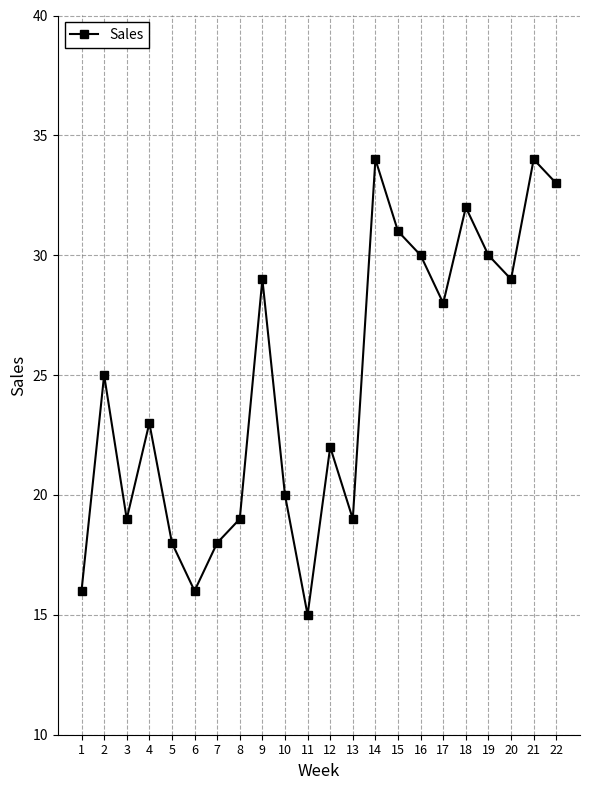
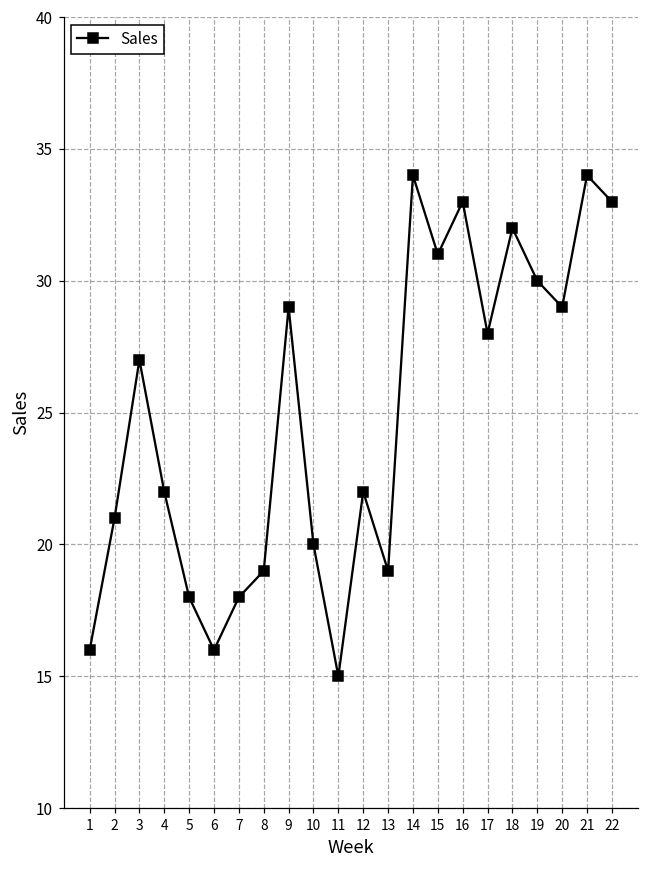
  {
    "1": 16,
-   "2": 25,
-   "3": 19,
-   "4": 23,
+   "2": 21,
+   "3": 27,
+   "4": 22,
    "5": 18,
    "6": 16,
    "7": 18,
    "8": 19,
    "9": 29,
    "10": 20,
    "11": 15,
    "12": 22,
    "13": 19,
    "14": 34,
    "15": 31,
-   "16": 30,
+   "16": 33,
    "17": 28,
    "18": 32,
    "19": 30,
    "20": 29,
    "21": 34,
    "22": 33
  }
